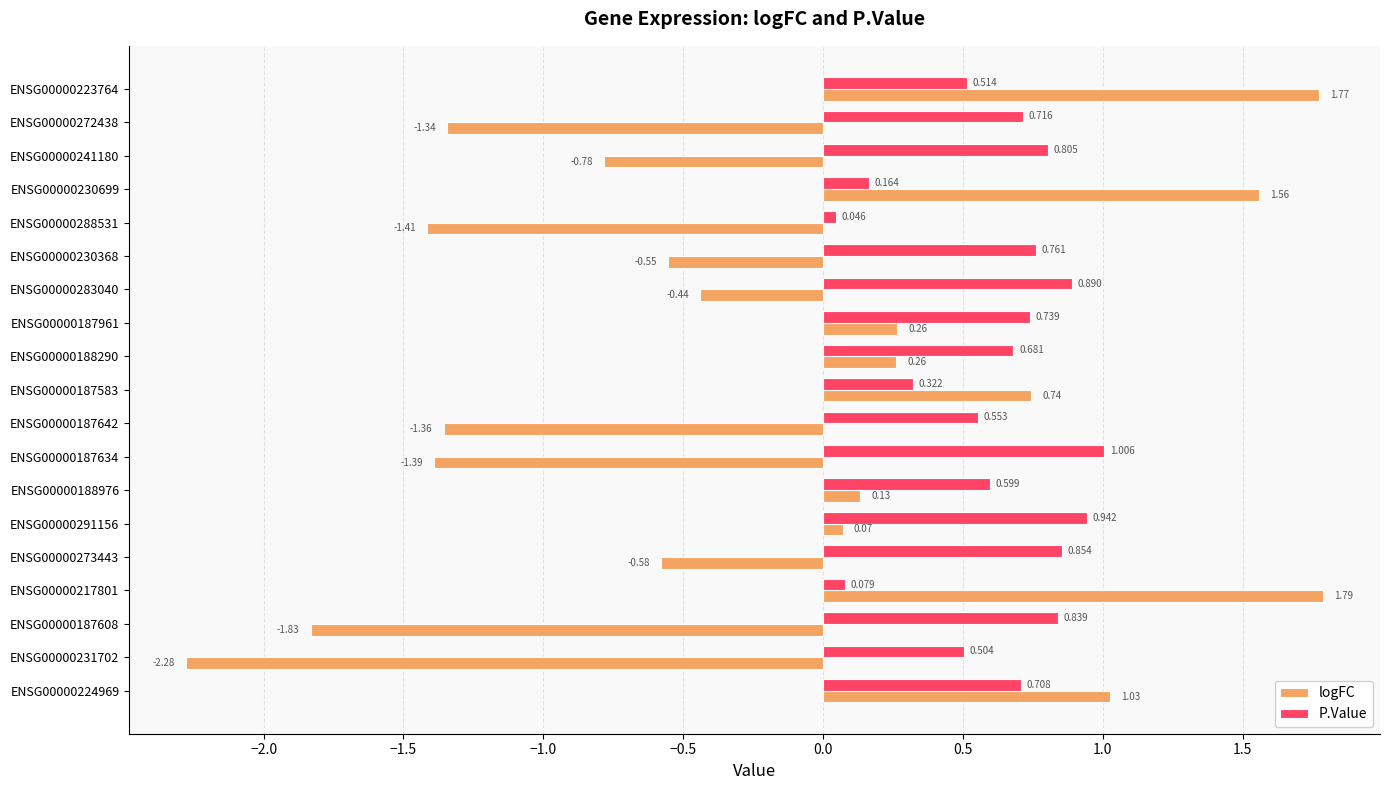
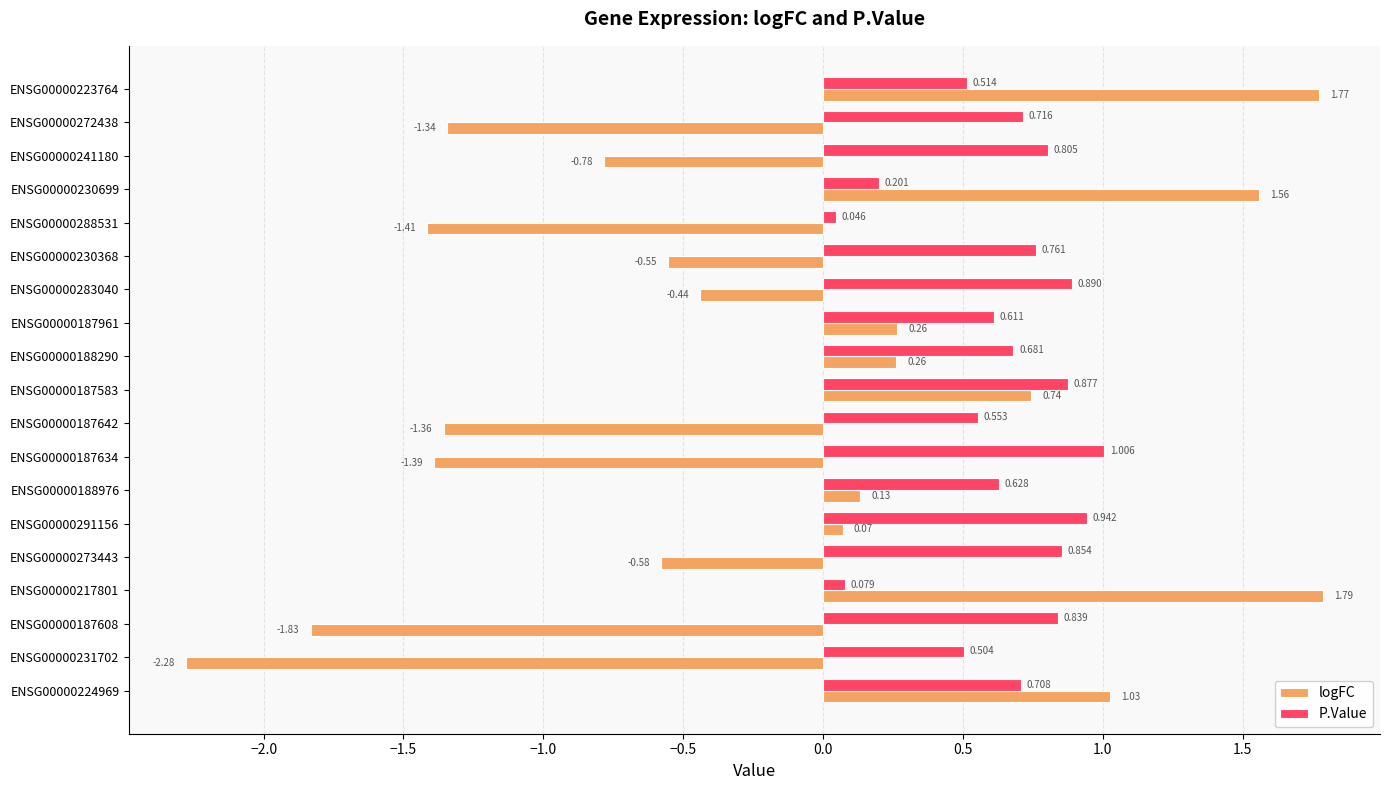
  {
    "logFC": {
      "ENSG00000223764": 1.77,
      "ENSG00000272438": -1.34,
      "ENSG00000241180": -0.78,
      "ENSG00000230699": 1.56,
      "ENSG00000288531": -1.41,
      "ENSG00000230368": -0.55,
      "ENSG00000283040": -0.44,
      "ENSG00000187961": 0.26,
      "ENSG00000188290": 0.26,
      "ENSG00000187583": 0.74,
      "ENSG00000187642": -1.36,
      "ENSG00000187634": -1.39,
      "ENSG00000188976": 0.13,
      "ENSG00000291156": 0.07,
      "ENSG00000273443": -0.58,
      "ENSG00000217801": 1.79,
      "ENSG00000187608": -1.83,
      "ENSG00000231702": -2.28,
      "ENSG00000224969": 1.03
    },
    "P.Value": {
      "ENSG00000223764": 0.514,
      "ENSG00000272438": 0.716,
      "ENSG00000241180": 0.805,
-     "ENSG00000230699": 0.164,
+     "ENSG00000230699": 0.201,
      "ENSG00000288531": 0.046,
      "ENSG00000230368": 0.761,
      "ENSG00000283040": 0.890,
-     "ENSG00000187961": 0.739,
+     "ENSG00000187961": 0.611,
      "ENSG00000188290": 0.681,
-     "ENSG00000187583": 0.322,
+     "ENSG00000187583": 0.877,
      "ENSG00000187642": 0.553,
      "ENSG00000187634": 1.006,
-     "ENSG00000188976": 0.599,
+     "ENSG00000188976": 0.628,
      "ENSG00000291156": 0.942,
      "ENSG00000273443": 0.854,
      "ENSG00000217801": 0.079,
      "ENSG00000187608": 0.839,
      "ENSG00000231702": 0.504,
      "ENSG00000224969": 0.708
    }
  }
